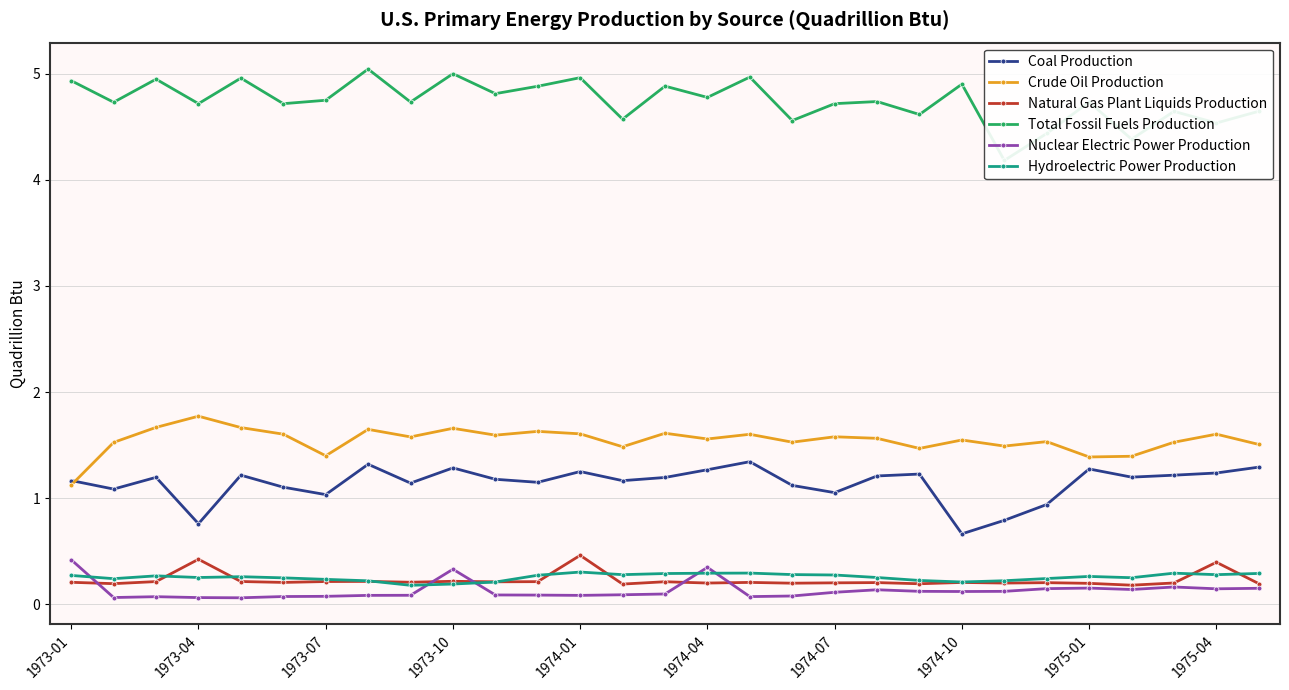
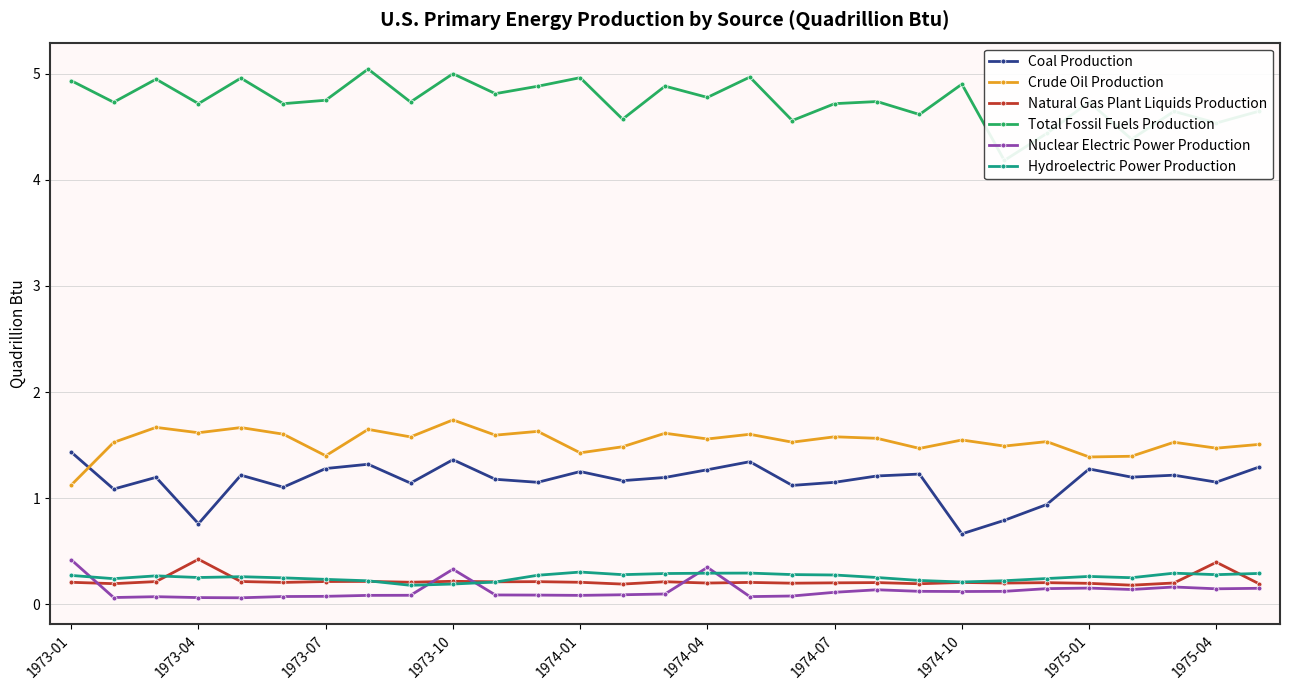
  {
    "Coal Production": {
-     "1973-01": 1.17,
+     "1973-01": 1.43,
      "1973-04": 0.76,
-     "1973-07": 1.03,
-     "1973-10": 1.29,
+     "1973-07": 1.28,
+     "1973-10": 1.36,
      "1974-01": 1.25,
      "1974-04": 1.27,
-     "1974-07": 1.05,
+     "1974-07": 1.15,
      "1974-10": 0.66,
      "1975-01": 1.28,
-     "1975-04": 1.24
+     "1975-04": 1.15
    },
    "Crude Oil Production": {
      "1973-01": 1.12,
-     "1973-04": 1.77,
+     "1973-04": 1.62,
      "1973-07": 1.40,
-     "1973-10": 1.66,
-     "1974-01": 1.61,
+     "1973-10": 1.74,
+     "1974-01": 1.43,
      "1974-04": 1.56,
      "1974-07": 1.58,
      "1974-10": 1.55,
      "1975-01": 1.39,
-     "1975-04": 1.60
+     "1975-04": 1.47
    },
    "Natural Gas Plant Liquids Production": {
      "1973-01": 0.21,
      "1973-04": 0.42,
      "1973-10": 0.22,
-     "1974-01": 0.46,
+     "1974-01": 0.21,
      "1974-04": 0.20,
      "1974-07": 0.20,
      "1975-01": 0.20,
      "1975-04": 0.40
    },
    "Nuclear Electric Power Production": {
      "1973-01": 0.42,
      "1973-04": 0.06,
      "1973-07": 0.08,
      "1973-10": 0.33,
      "1974-01": 0.08,
      "1974-04": 0.35,
      "1974-07": 0.11,
      "1974-10": 0.12,
      "1975-01": 0.15,
      "1975-04": 0.15
    }
  }
